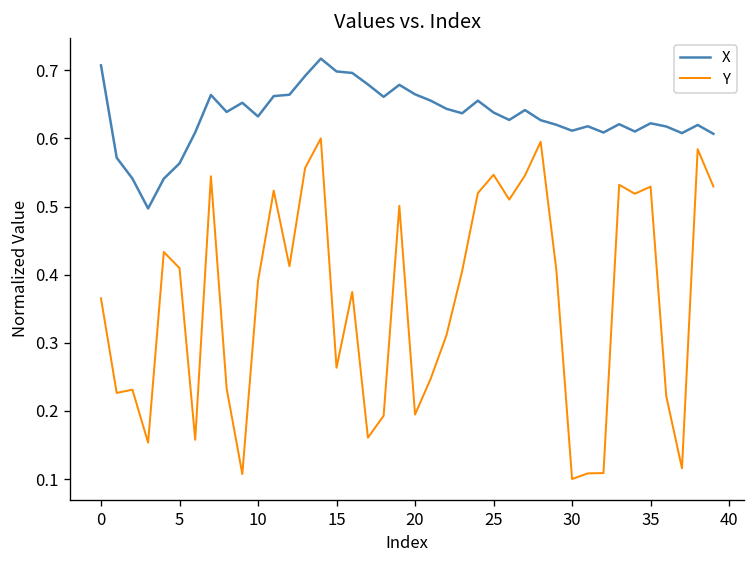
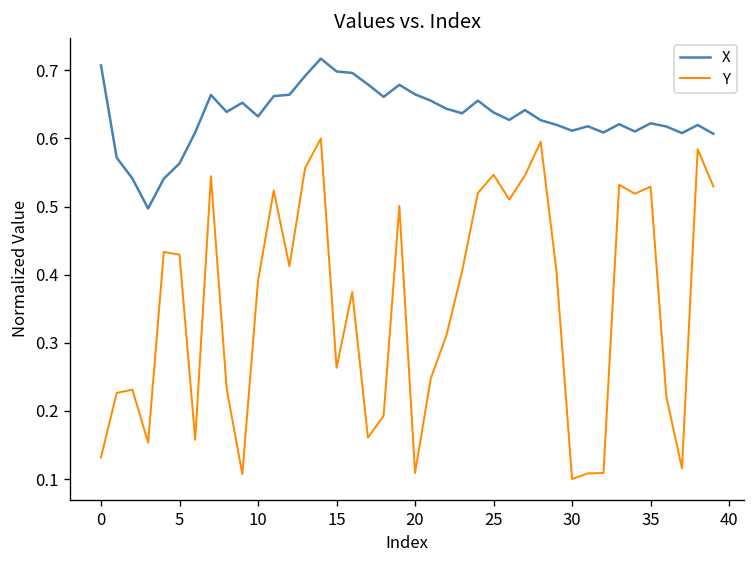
  {
    "X": {
      "0": 0.71,
      "5": 0.56,
      "10": 0.63,
      "15": 0.70,
      "20": 0.66,
      "25": 0.64,
      "30": 0.61,
      "35": 0.62
    },
    "Y": {
-     "0": 0.37,
-     "5": 0.41,
+     "0": 0.13,
+     "5": 0.43,
      "10": 0.39,
      "15": 0.26,
-     "20": 0.19,
+     "20": 0.11,
      "25": 0.55,
      "30": 0.10,
      "35": 0.53
    }
  }
